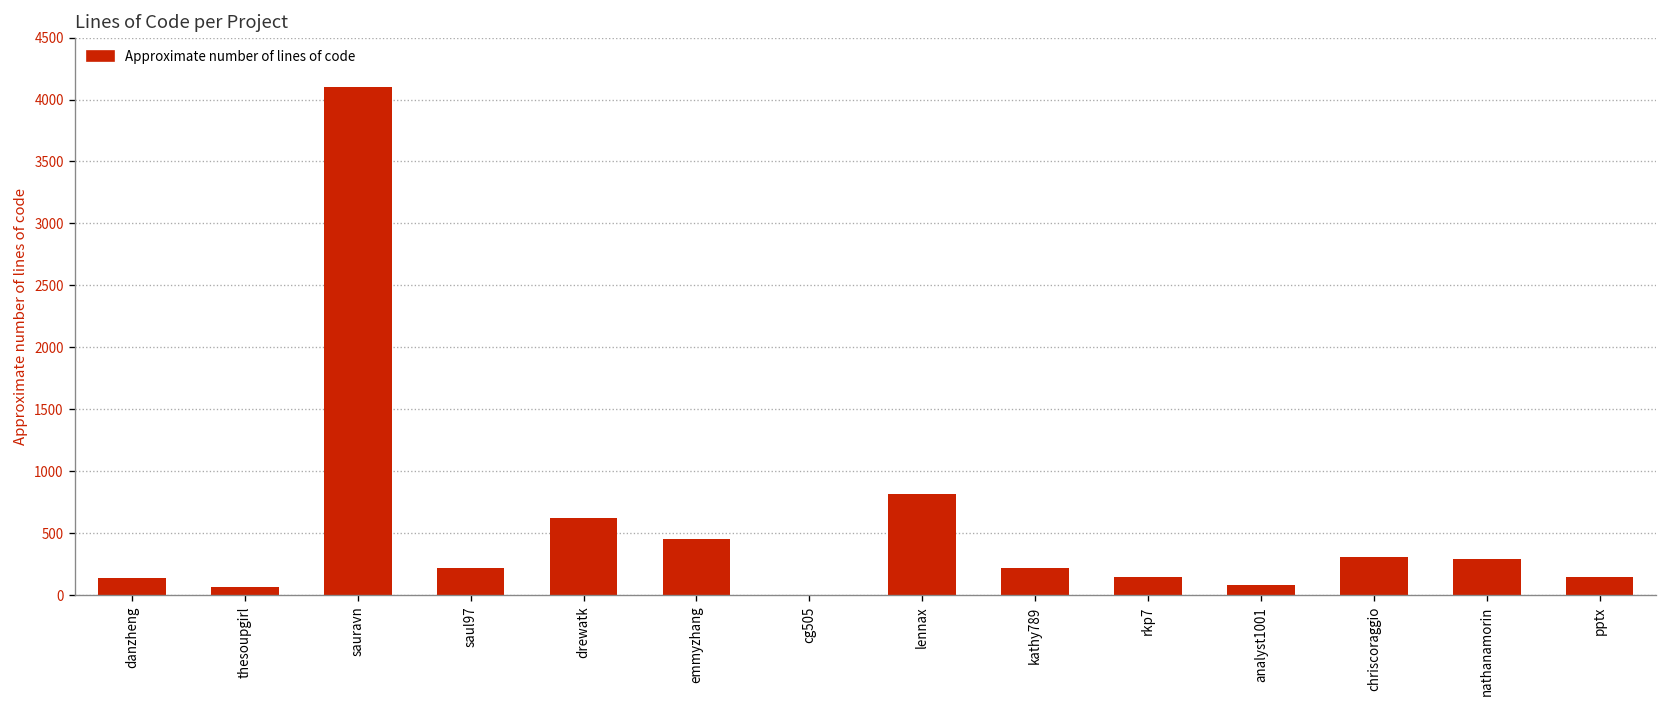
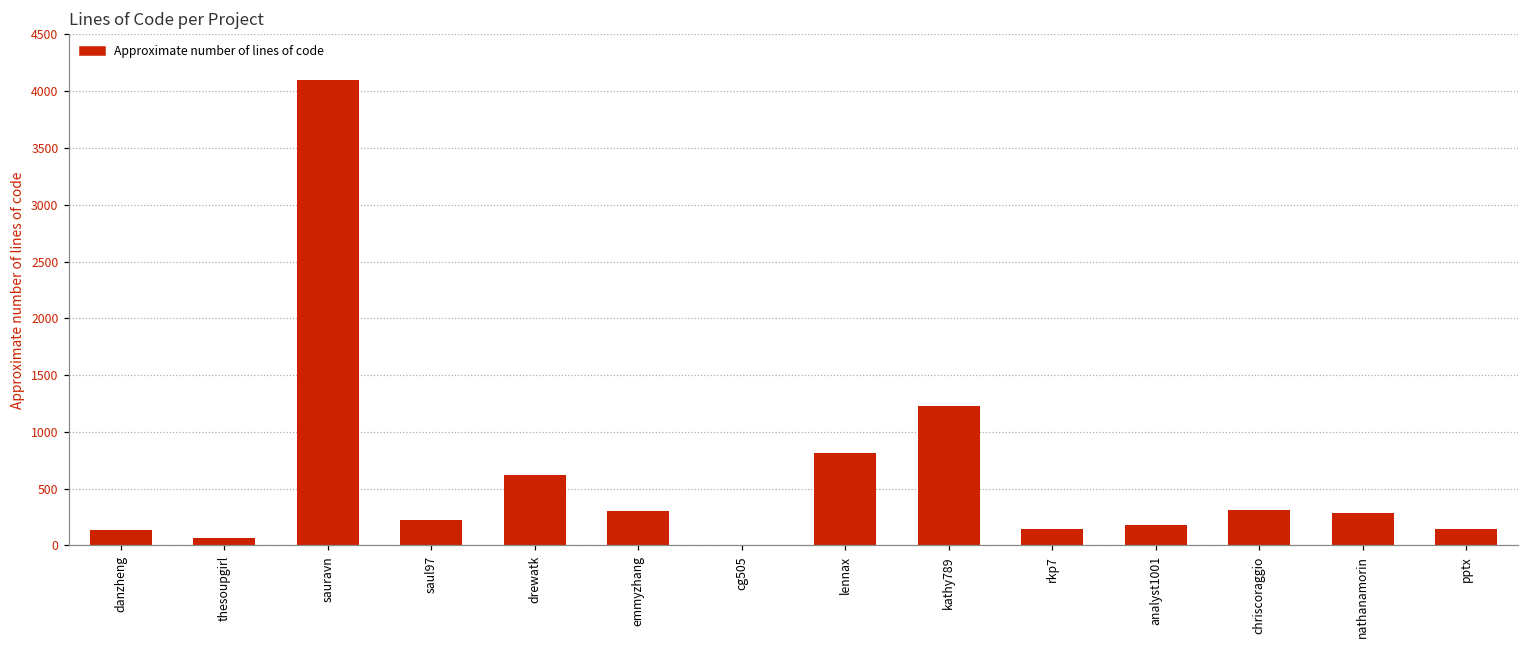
  {
    "danzheng": 140,
    "thesoupgirl": 70,
    "sauravn": 4100,
    "saul97": 220,
    "drewatk": 620,
-   "emmyzhang": 460,
+   "emmyzhang": 310,
    "cg505": 0,
    "lennax": 810,
-   "kathy789": 220,
+   "kathy789": 1230,
    "rkp7": 150,
-   "analyst1001": 80,
+   "analyst1001": 180,
    "chriscoraggio": 310,
    "nathanamorin": 290,
    "pptx": 150
  }
